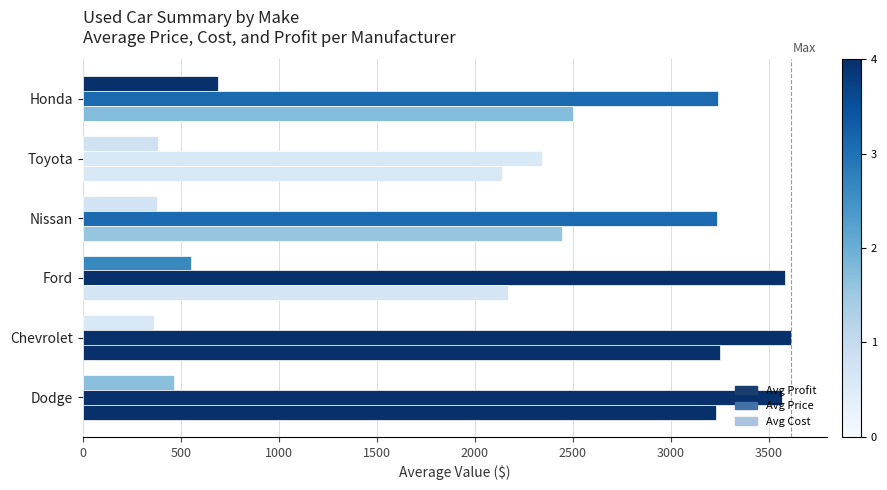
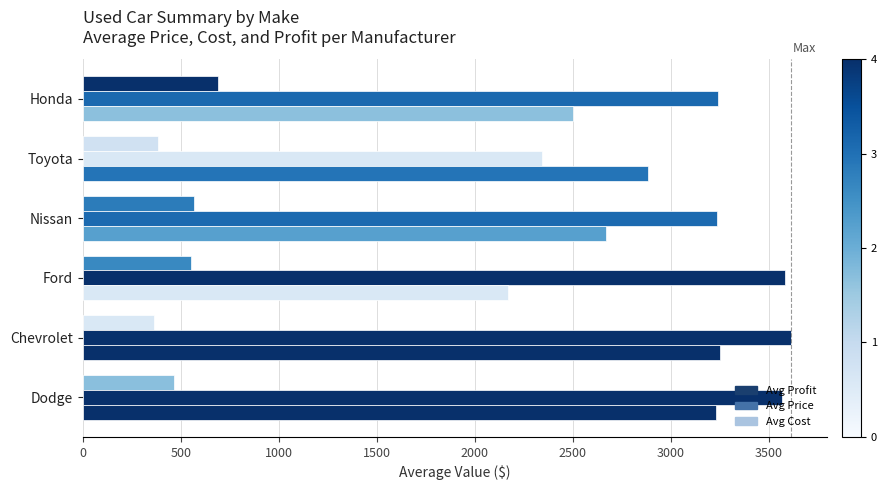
  {
    "Avg Profit": {
      "Honda": 690,
      "Toyota": 380,
-     "Nissan": 380,
+     "Nissan": 570,
      "Ford": 550,
      "Chevrolet": 360,
      "Dodge": 460
    },
    "Avg Cost": {
      "Honda": 2500,
-     "Toyota": 2140,
-     "Nissan": 2450,
+     "Toyota": 2880,
+     "Nissan": 2670,
      "Ford": 2170,
      "Chevrolet": 3250,
      "Dodge": 3230
    }
  }
